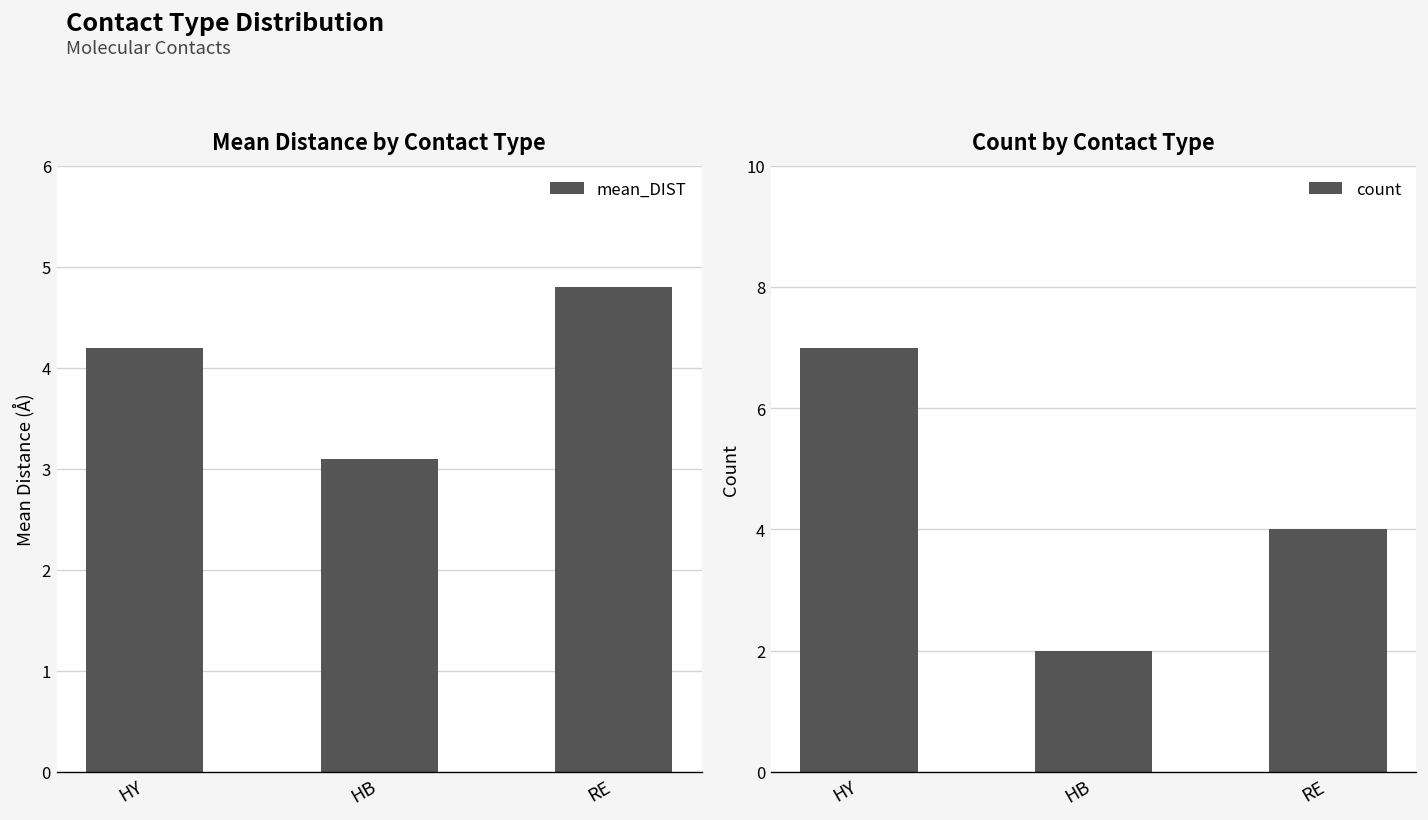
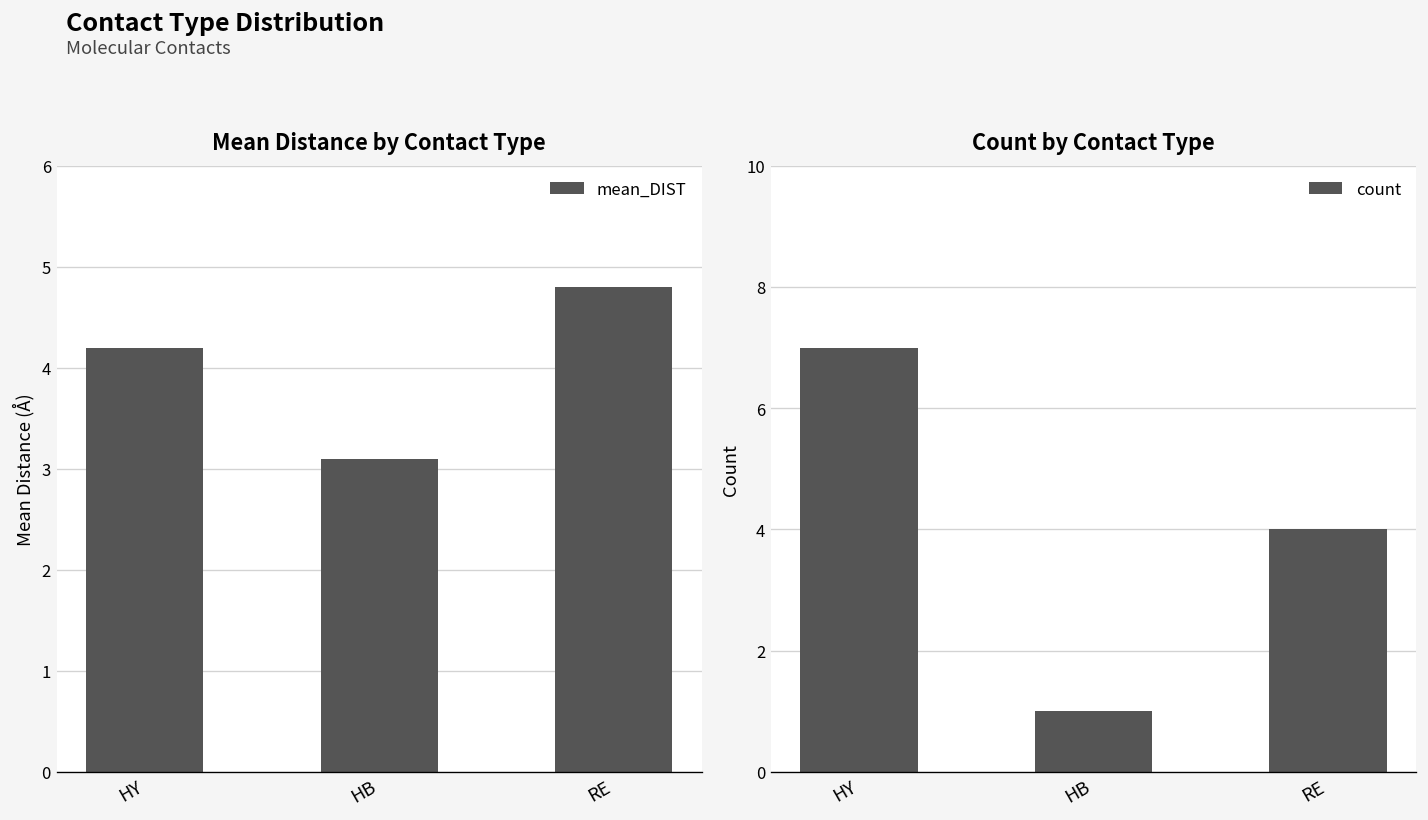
  {
    "Mean Distance by Contact Type": {
      "HY": 4.2,
      "HB": 3.1,
      "RE": 4.8
    },
    "Count by Contact Type": {
      "HY": 7,
-     "HB": 2,
+     "HB": 1,
      "RE": 4
    }
  }
